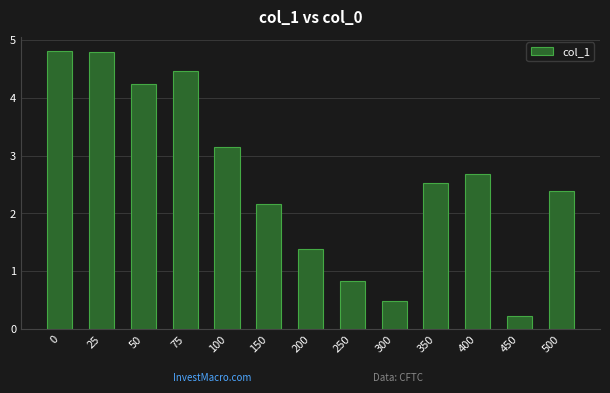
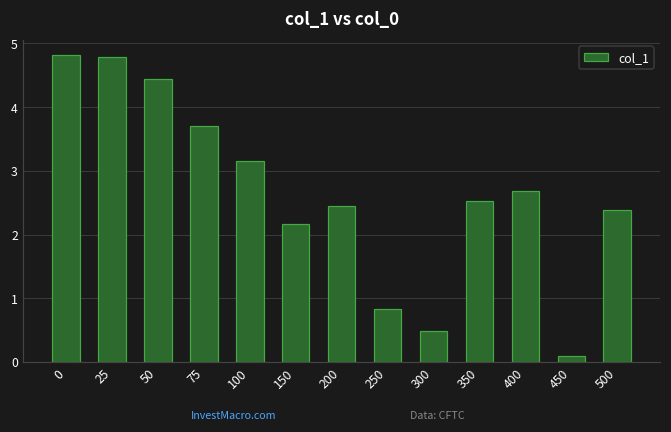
  {
    "0": 4.8,
    "25": 4.8,
-   "50": 4.2,
-   "75": 4.5,
+   "50": 4.4,
+   "75": 3.7,
    "100": 3.2,
    "150": 2.2,
-   "200": 1.4,
+   "200": 2.5,
    "250": 0.8,
    "300": 0.5,
    "350": 2.5,
    "400": 2.7,
-   "450": 0.2,
+   "450": 0.1,
    "500": 2.4
  }
